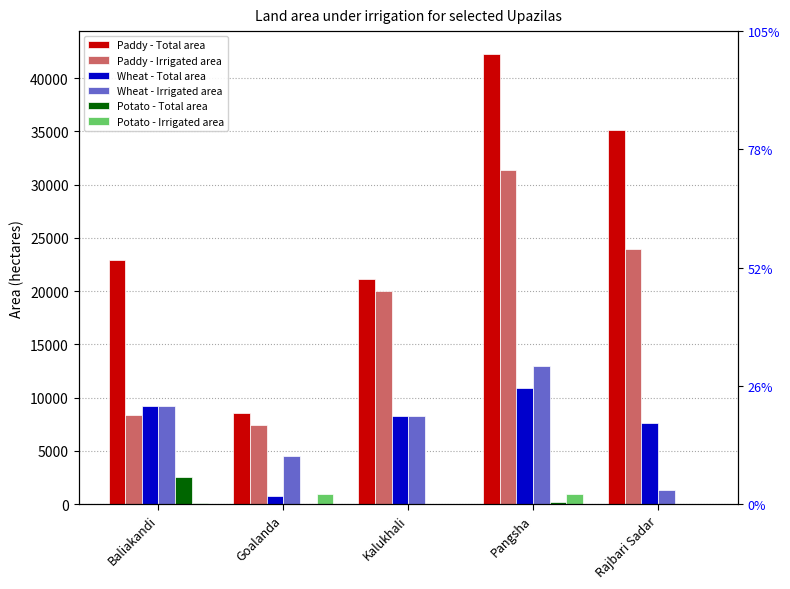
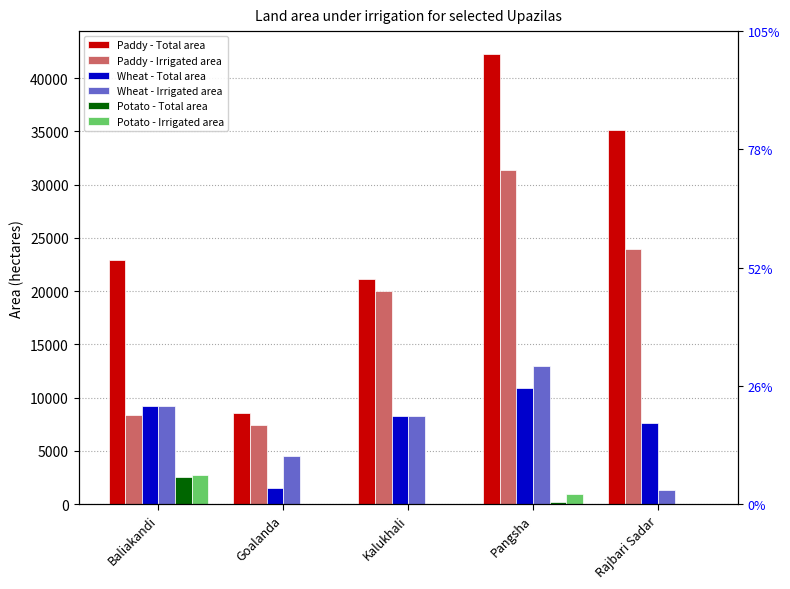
  {
    "Paddy - Total area": {
      "Baliakandi": 22900,
      "Goalanda": 8500,
      "Kalukhali": 21100,
      "Pangsha": 42300,
      "Rajbari Sadar": 35100
    },
    "Paddy - Irrigated area": {
      "Baliakandi": 8400,
      "Goalanda": 7500,
      "Kalukhali": 20000,
      "Pangsha": 31400,
      "Rajbari Sadar": 24000
    },
    "Wheat - Total area": {
      "Baliakandi": 9300,
-     "Goalanda": 700,
+     "Goalanda": 1500,
      "Kalukhali": 8300,
      "Pangsha": 10900,
      "Rajbari Sadar": 7600
    },
    "Wheat - Irrigated area": {
      "Baliakandi": 9300,
      "Goalanda": 4500,
      "Kalukhali": 8300,
      "Pangsha": 13000,
      "Rajbari Sadar": 1300
    },
    "Potato - Total area": {
      "Baliakandi": 2500
    },
    "Potato - Irrigated area": {
-     "Baliakandi": 100,
-     "Goalanda": 900,
+     "Baliakandi": 2700,
+     "Goalanda": 0,
      "Pangsha": 1000
    }
  }
